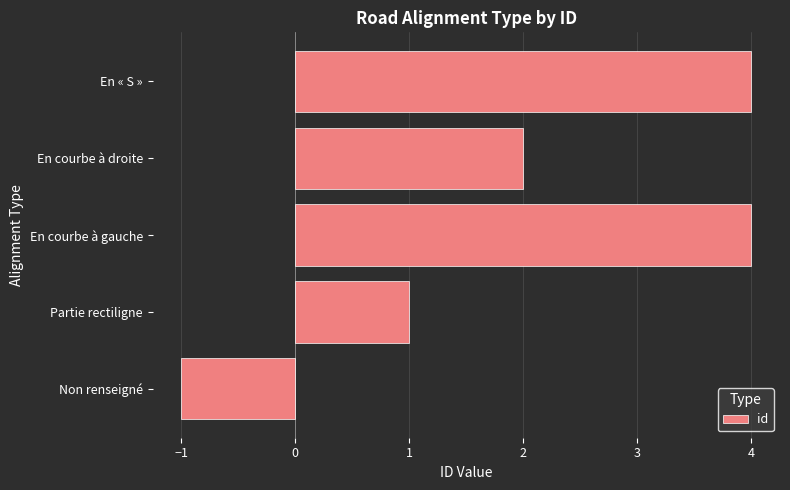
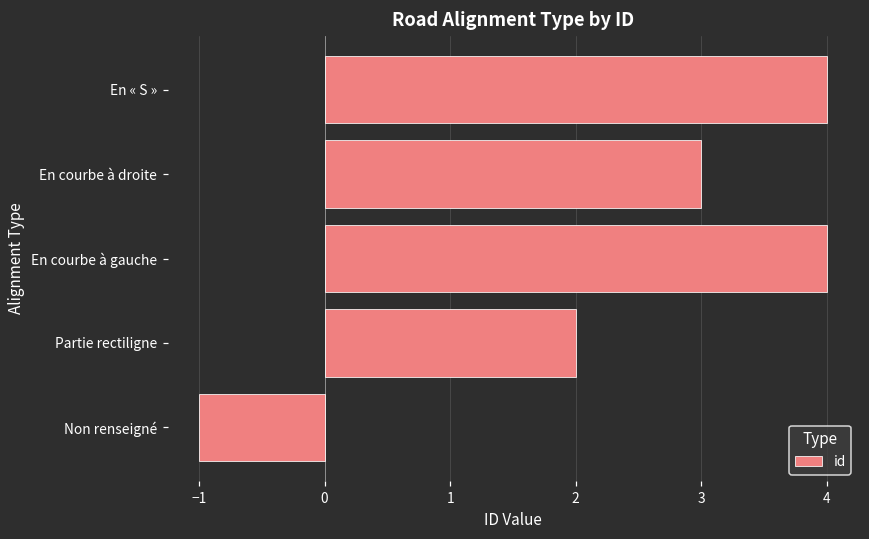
  {
    "En « S »": 4,
-   "En courbe à droite": 2,
+   "En courbe à droite": 3,
    "En courbe à gauche": 4,
-   "Partie rectiligne": 1,
+   "Partie rectiligne": 2,
    "Non renseigné": -1
  }
